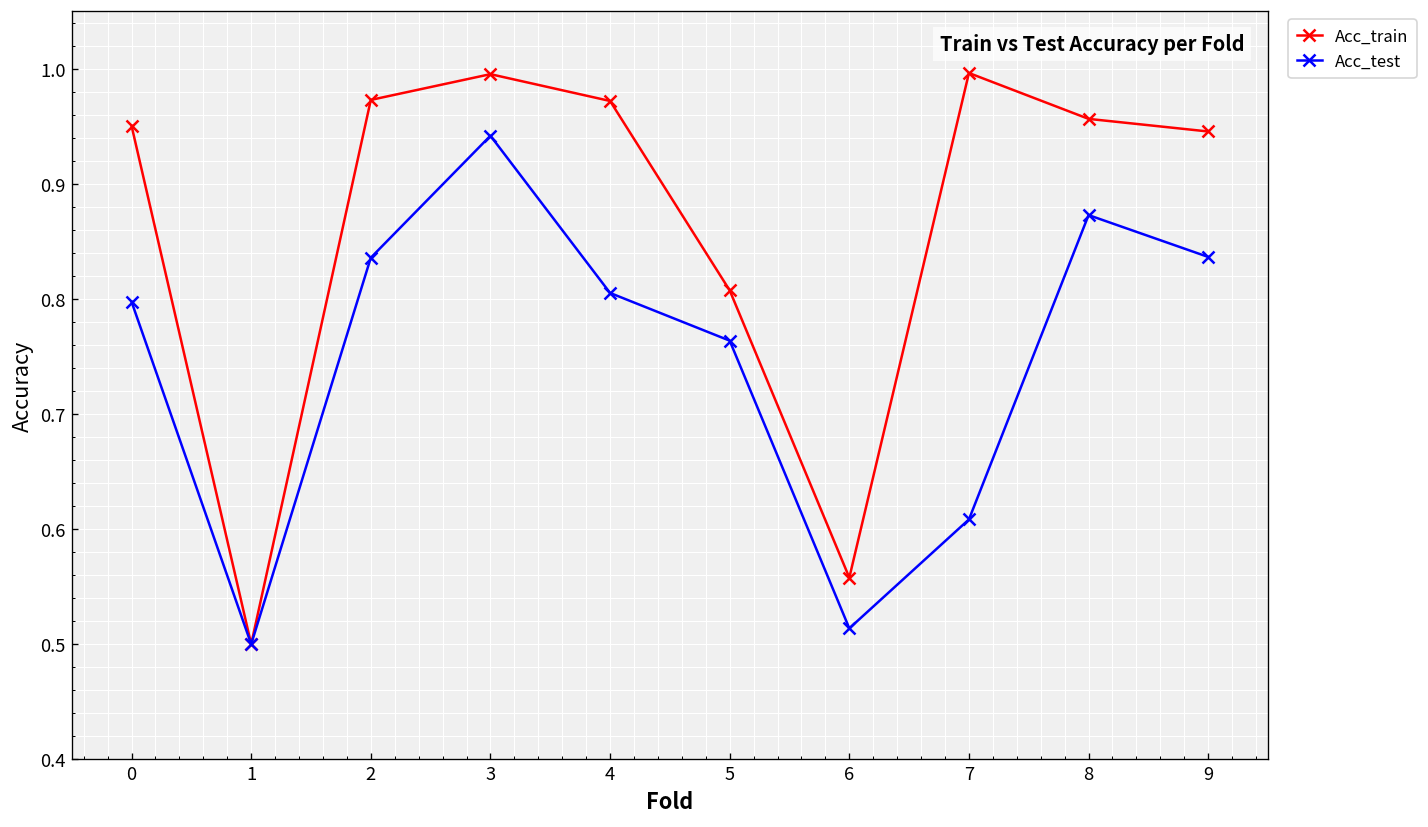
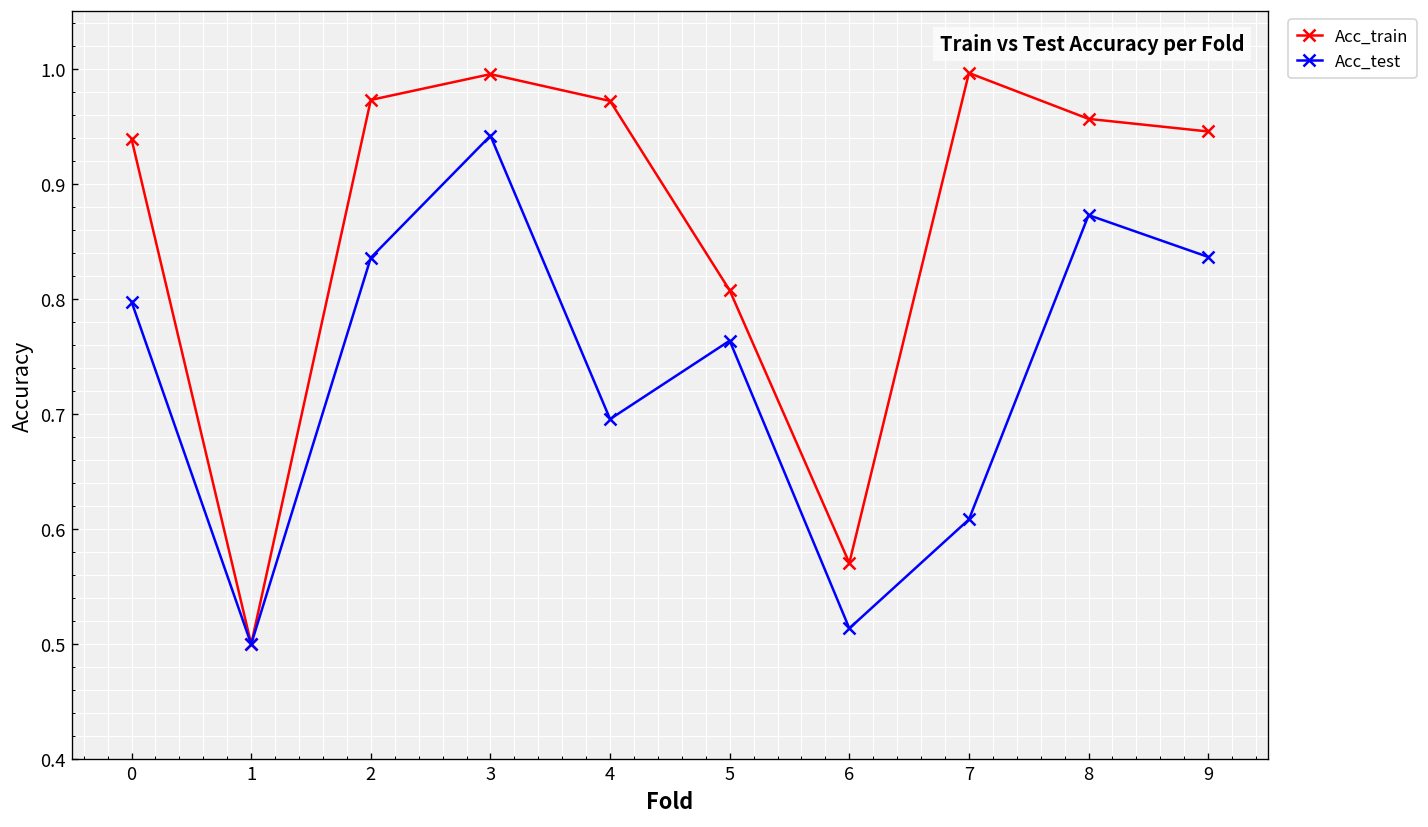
  {
    "Acc_train": {
-     "0": 0.95,
+     "0": 0.94,
      "2": 0.97,
      "3": 1.00,
      "4": 0.97,
      "5": 0.81,
-     "6": 0.56,
+     "6": 0.57,
      "7": 1.00,
      "8": 0.96,
      "9": 0.95
    },
    "Acc_test": {
      "0": 0.80,
      "2": 0.84,
      "3": 0.94,
-     "4": 0.81,
+     "4": 0.70,
      "5": 0.76,
      "6": 0.51,
      "7": 0.61,
      "8": 0.87,
      "9": 0.84
    }
  }
